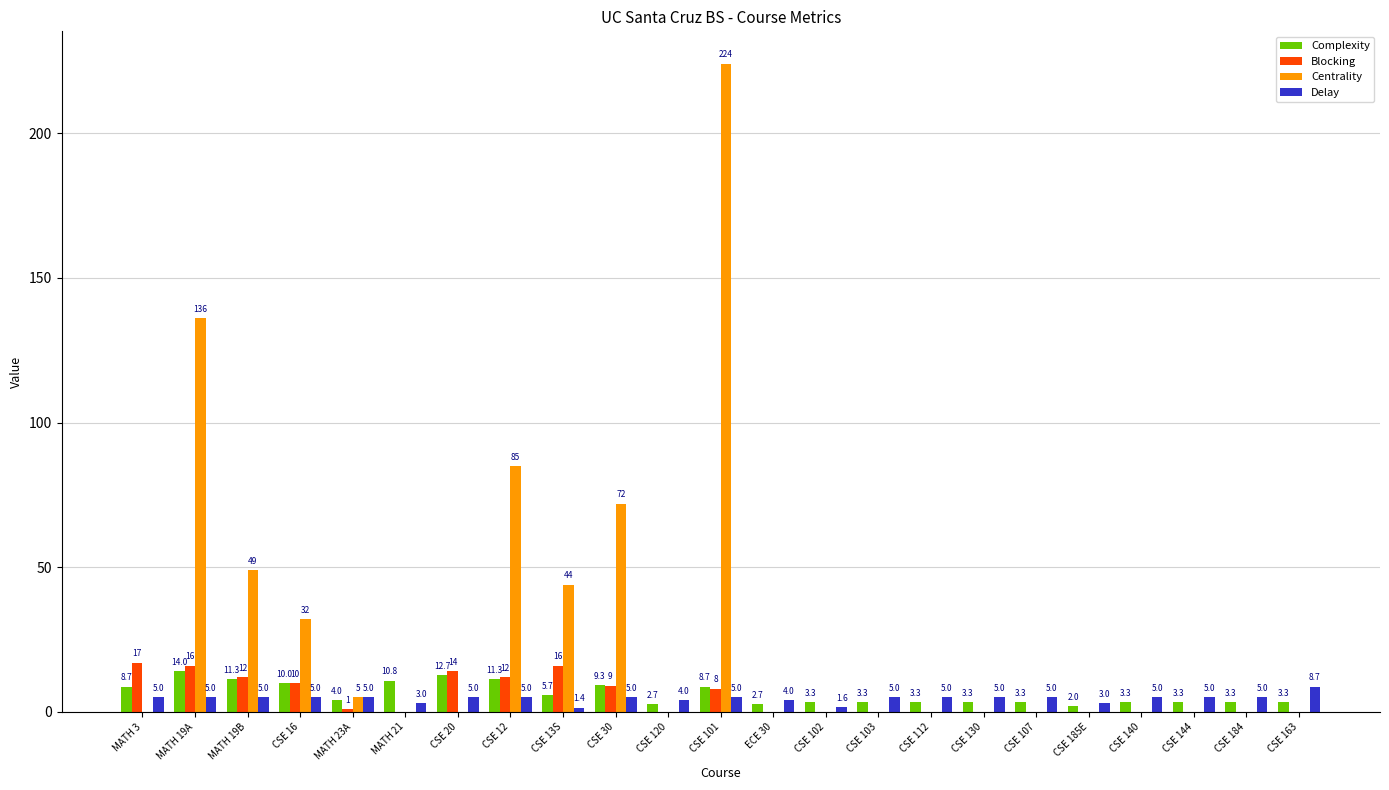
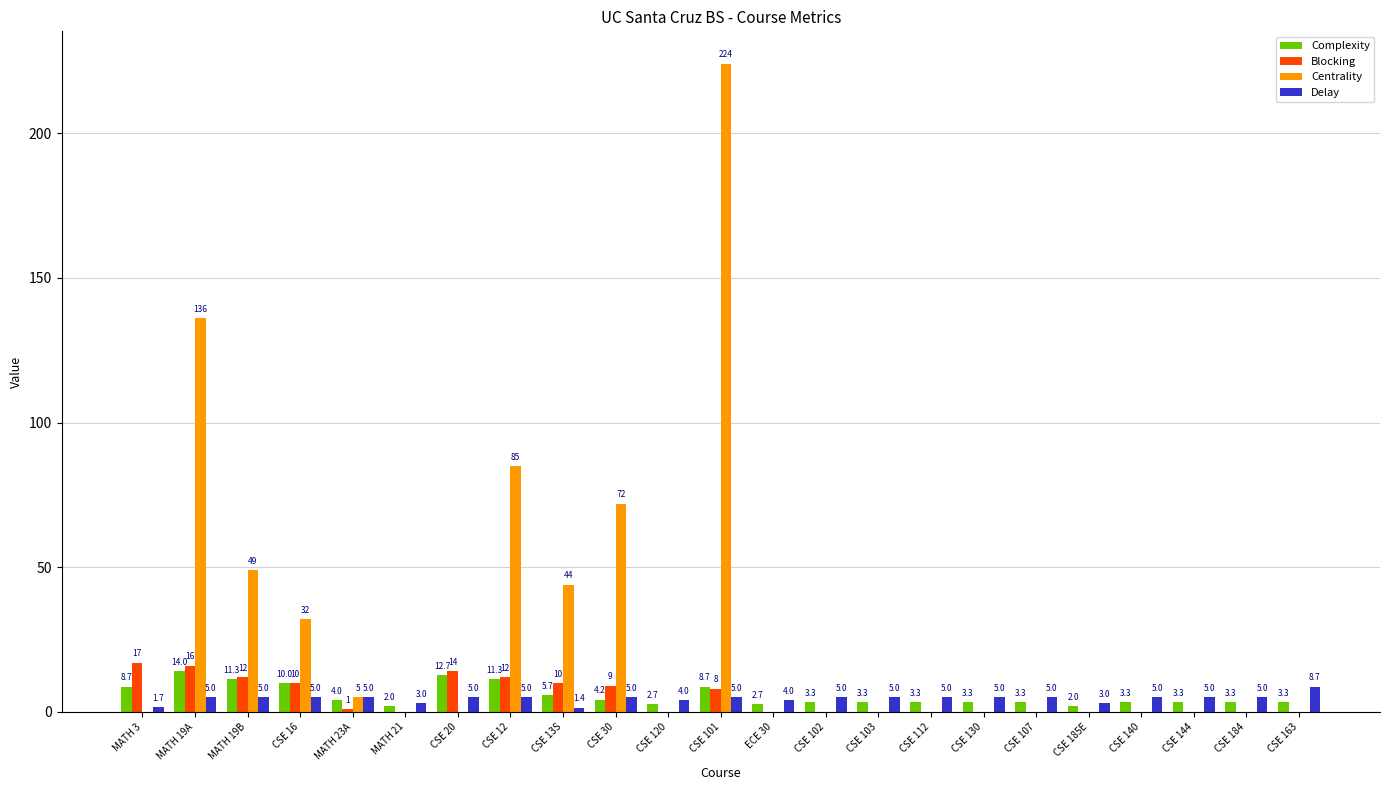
  {
    "Complexity": {
      "MATH 3": 8.7,
      "MATH 19A": 14.0,
      "MATH 19B": 11.3,
      "CSE 16": 10.0,
      "MATH 23A": 4.0,
-     "MATH 21": 10.8,
+     "MATH 21": 2.0,
      "CSE 20": 12.7,
      "CSE 12": 11.3,
      "CSE 13S": 5.7,
-     "CSE 30": 9.3,
+     "CSE 30": 4.2,
      "CSE 120": 2.7,
      "CSE 101": 8.7,
      "ECE 30": 2.7,
      "CSE 102": 3.3,
      "CSE 103": 3.3,
      "CSE 112": 3.3,
      "CSE 130": 3.3,
      "CSE 107": 3.3,
      "CSE 185E": 2.0,
      "CSE 140": 3.3,
      "CSE 144": 3.3,
      "CSE 184": 3.3,
      "CSE 163": 3.3
    },
    "Blocking": {
      "MATH 3": 17,
      "MATH 19A": 16,
      "MATH 23A": 1,
      "CSE 20": 14,
-     "CSE 13S": 16,
+     "CSE 13S": 10,
      "CSE 30": 9,
      "CSE 101": 8
    },
    "Centrality": {
      "MATH 19A": 136,
      "MATH 19B": 49,
      "CSE 16": 32,
      "MATH 23A": 5,
      "CSE 12": 85,
      "CSE 13S": 44,
      "CSE 30": 72,
      "CSE 101": 224
    },
    "Delay": {
-     "MATH 3": 5.0,
+     "MATH 3": 1.7,
      "MATH 19A": 5.0,
      "MATH 19B": 5.0,
      "CSE 16": 5.0,
      "MATH 23A": 5.0,
      "MATH 21": 3.0,
      "CSE 20": 5.0,
      "CSE 12": 5.0,
      "CSE 13S": 1.4,
      "CSE 30": 5.0,
      "CSE 120": 4.0,
      "CSE 101": 5.0,
      "ECE 30": 4.0,
-     "CSE 102": 1.6,
+     "CSE 102": 5.0,
      "CSE 103": 5.0,
      "CSE 112": 5.0,
      "CSE 130": 5.0,
      "CSE 107": 5.0,
      "CSE 185E": 3.0,
      "CSE 140": 5.0,
      "CSE 144": 5.0,
      "CSE 184": 5.0,
      "CSE 163": 8.7
    }
  }
